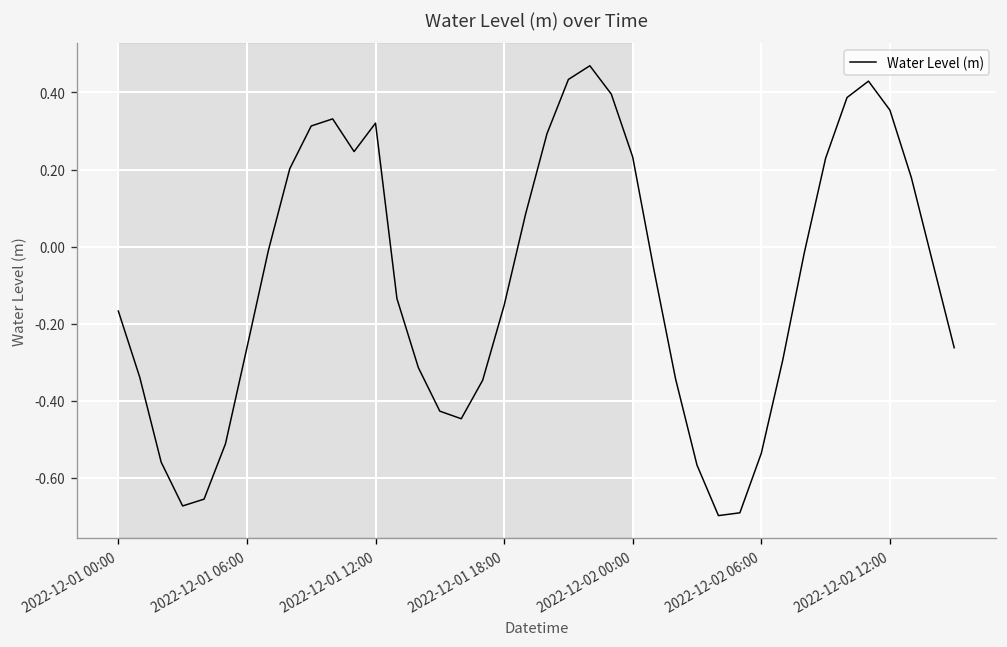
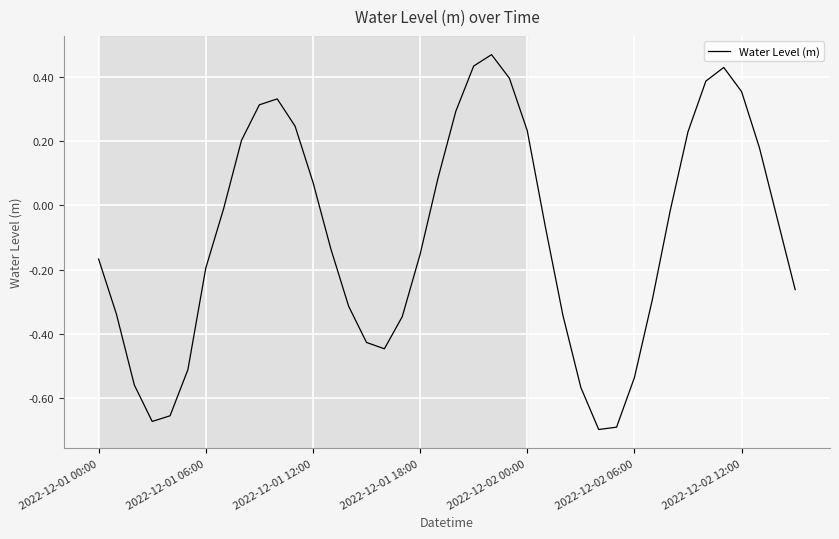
  {
    "2022-12-01 00:00": -0.17,
-   "2022-12-01 06:00": -0.26,
-   "2022-12-01 12:00": 0.32,
+   "2022-12-01 06:00": -0.20,
+   "2022-12-01 12:00": 0.07,
    "2022-12-01 18:00": -0.15,
    "2022-12-02 00:00": 0.23,
    "2022-12-02 06:00": -0.54,
    "2022-12-02 12:00": 0.35
  }
